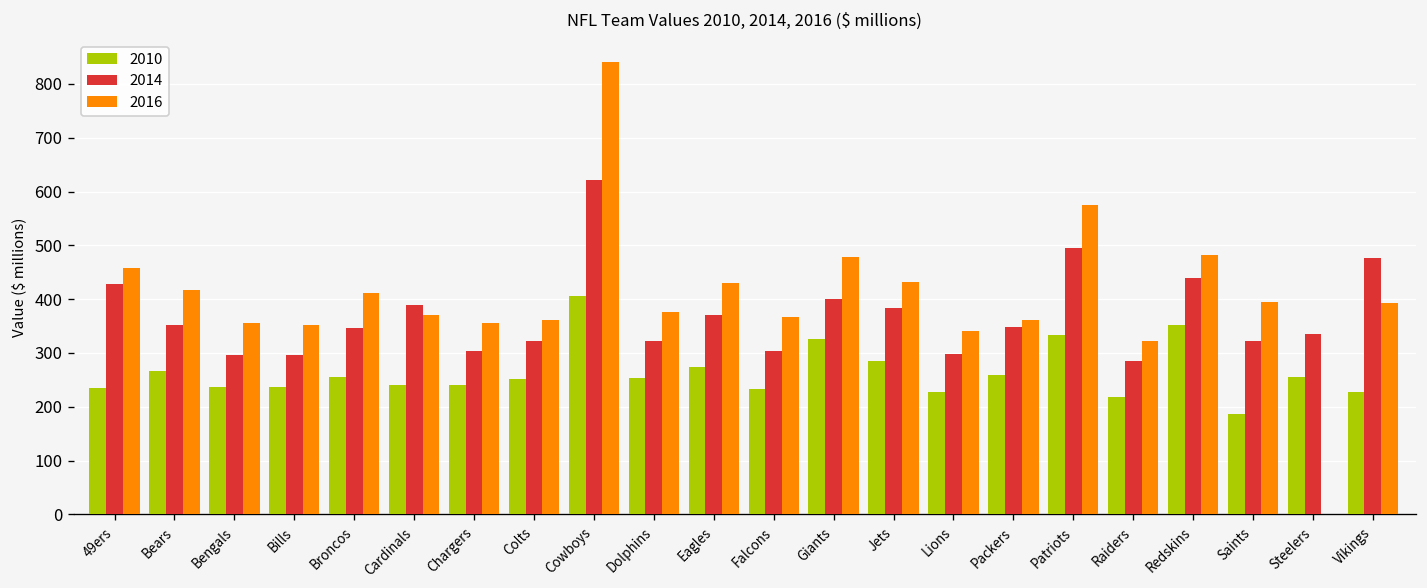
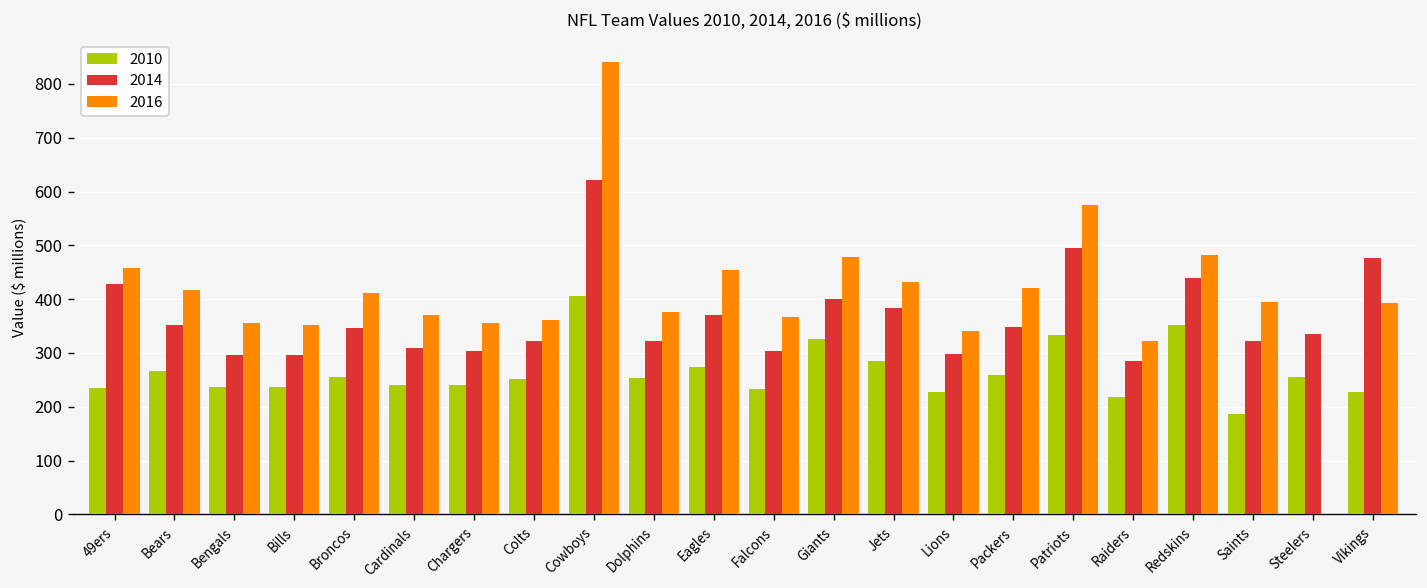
  {
    "2010": {
      "49ers": 230,
      "Bears": 270,
      "Bengals": 240,
      "Bills": 240,
      "Broncos": 260,
      "Cardinals": 240,
      "Chargers": 240,
      "Colts": 250,
      "Cowboys": 410,
      "Dolphins": 250,
      "Eagles": 270,
      "Falcons": 230,
      "Giants": 330,
      "Jets": 290,
      "Lions": 230,
      "Packers": 260,
      "Patriots": 330,
      "Raiders": 220,
      "Redskins": 350,
      "Saints": 190,
      "Steelers": 260,
      "Vikings": 230
    },
    "2014": {
      "49ers": 430,
      "Bears": 350,
      "Bengals": 300,
      "Bills": 300,
      "Broncos": 350,
-     "Cardinals": 390,
+     "Cardinals": 310,
      "Chargers": 300,
      "Colts": 320,
      "Cowboys": 620,
      "Dolphins": 320,
      "Eagles": 370,
      "Falcons": 300,
      "Giants": 400,
      "Jets": 380,
      "Lions": 300,
      "Packers": 350,
      "Patriots": 490,
      "Raiders": 290,
      "Redskins": 440,
      "Saints": 320,
      "Steelers": 330,
      "Vikings": 480
    },
    "2016": {
      "49ers": 460,
      "Bears": 420,
      "Bengals": 360,
      "Bills": 350,
      "Broncos": 410,
      "Cardinals": 370,
      "Chargers": 360,
      "Colts": 360,
      "Cowboys": 840,
      "Dolphins": 380,
-     "Eagles": 430,
+     "Eagles": 450,
      "Falcons": 370,
      "Giants": 480,
      "Jets": 430,
      "Lions": 340,
-     "Packers": 360,
+     "Packers": 420,
      "Patriots": 580,
      "Raiders": 320,
      "Redskins": 480,
      "Saints": 400,
      "Vikings": 390
    }
  }
